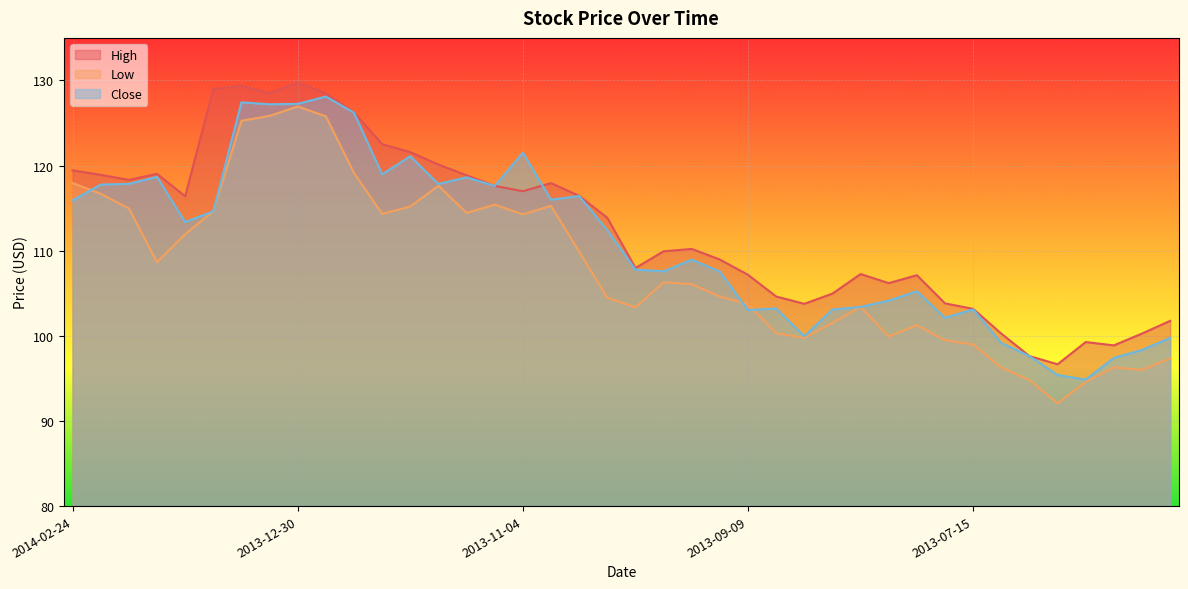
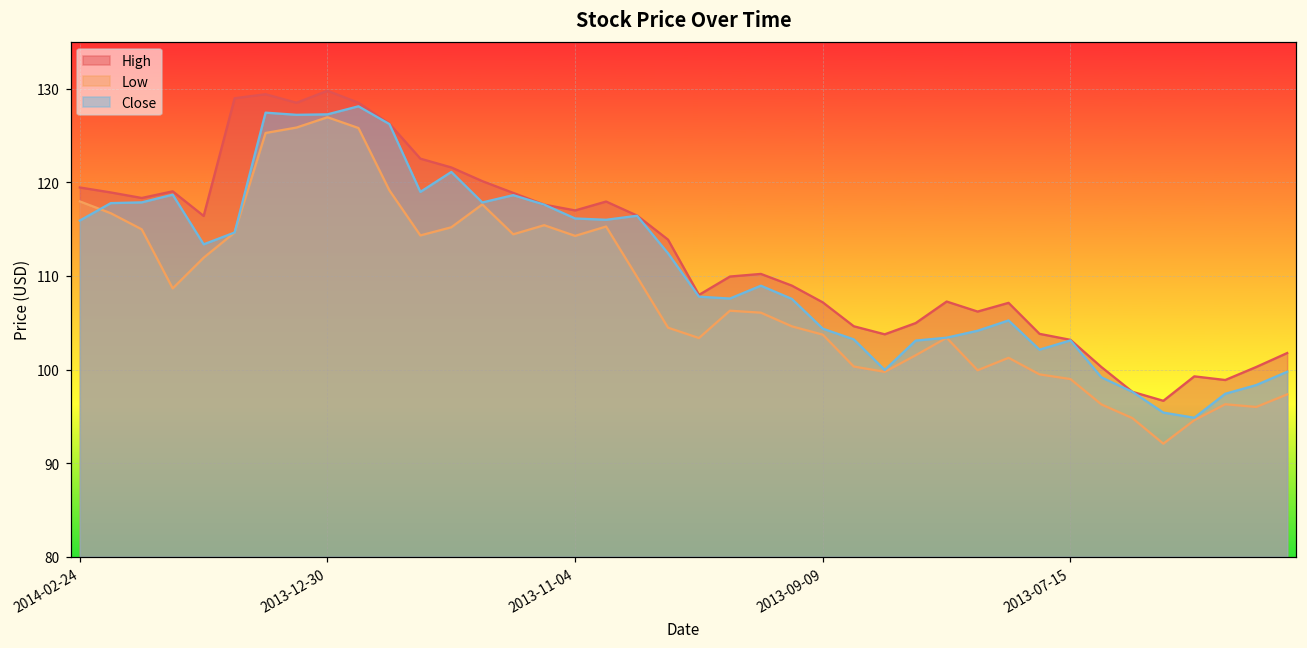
  {
    "Close": {
      "2014-02-24": 116,
      "2013-12-30": 127,
-     "2013-11-04": 122,
-     "2013-09-09": 103
+     "2013-11-04": 116,
+     "2013-09-09": 104
    }
  }
